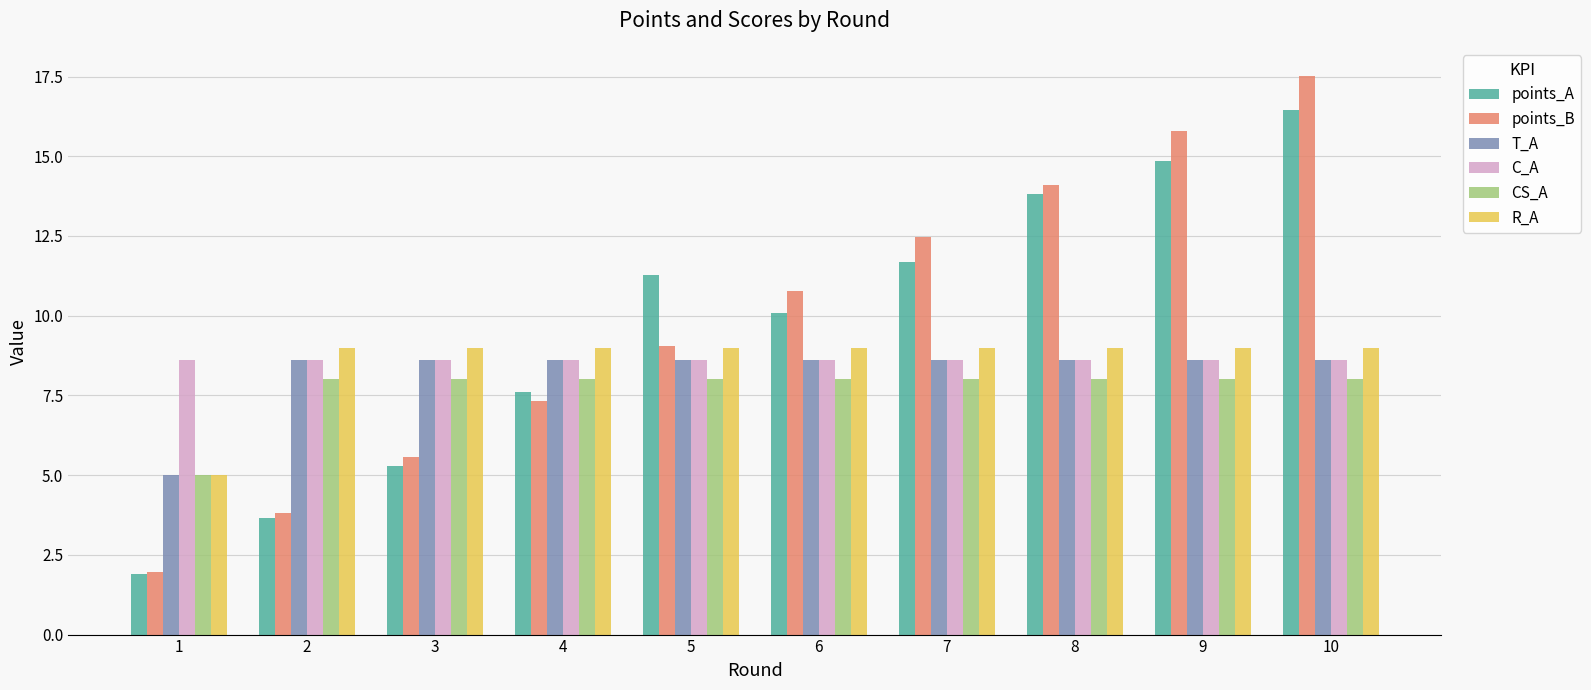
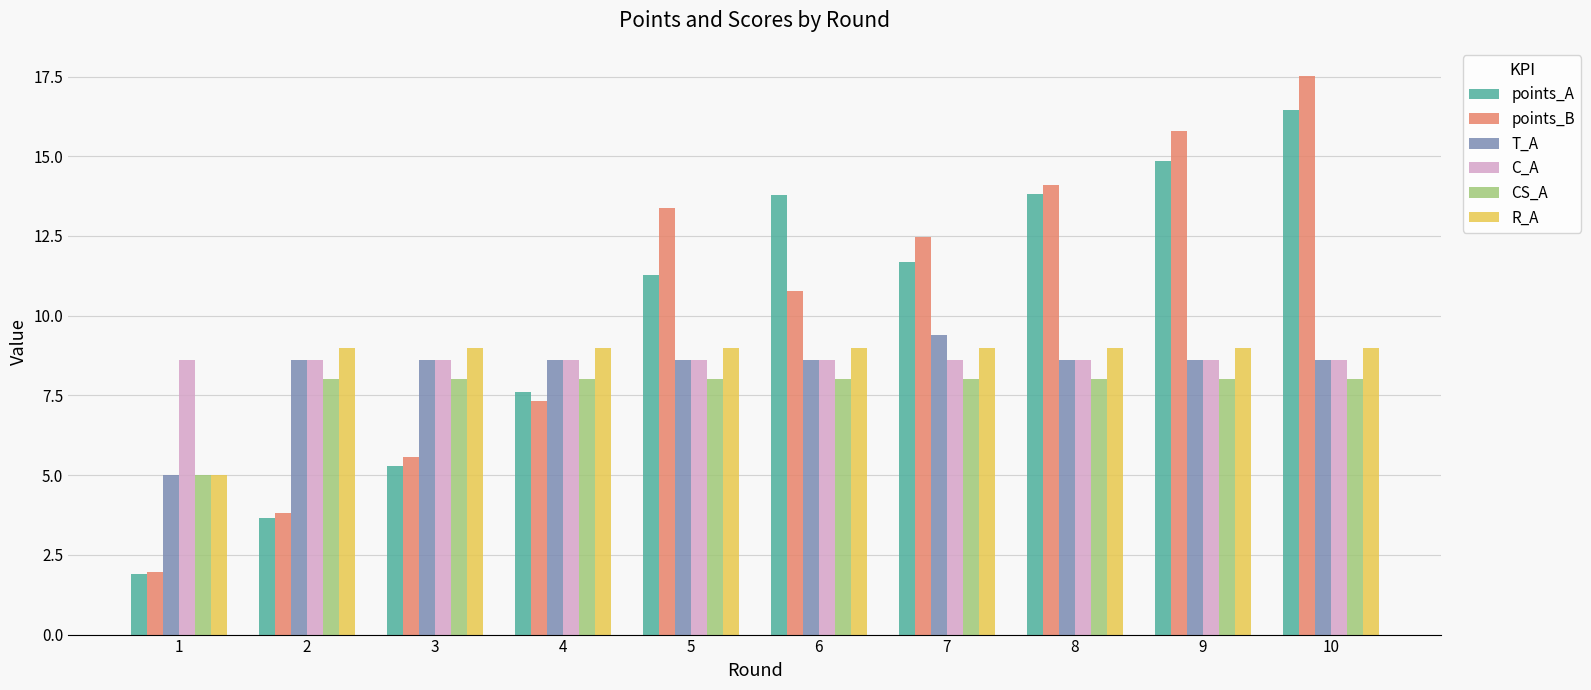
  {
    "points_A": {
      "1": 1.9,
      "2": 3.7,
      "3": 5.3,
      "4": 7.6,
      "5": 11.3,
-     "6": 10.1,
+     "6": 13.8,
      "7": 11.7,
      "8": 13.8,
      "9": 14.9,
      "10": 16.5
    },
    "points_B": {
      "1": 1.9,
      "2": 3.8,
      "3": 5.6,
      "4": 7.3,
-     "5": 9.1,
+     "5": 13.4,
      "6": 10.8,
      "7": 12.5,
      "8": 14.1,
      "9": 15.8,
      "10": 17.5
    },
    "T_A": {
      "1": 5.0,
      "2": 8.6,
      "3": 8.6,
      "4": 8.6,
      "5": 8.6,
      "6": 8.6,
-     "7": 8.6,
+     "7": 9.4,
      "8": 8.6,
      "9": 8.6,
      "10": 8.6
    },
    "C_A": {
      "1": 8.6,
      "2": 8.6,
      "3": 8.6,
      "4": 8.6,
      "5": 8.6,
      "6": 8.6,
      "7": 8.6,
      "8": 8.6,
      "9": 8.6,
      "10": 8.6
    },
    "CS_A": {
      "1": 5.0,
      "2": 8.0,
      "3": 8.0,
      "4": 8.0,
      "5": 8.0,
      "6": 8.0,
      "7": 8.0,
      "8": 8.0,
      "9": 8.0,
      "10": 8.0
    },
    "R_A": {
      "1": 5.0,
      "2": 9.0,
      "3": 9.0,
      "4": 9.0,
      "5": 9.0,
      "6": 9.0,
      "7": 9.0,
      "8": 9.0,
      "9": 9.0,
      "10": 9.0
    }
  }
